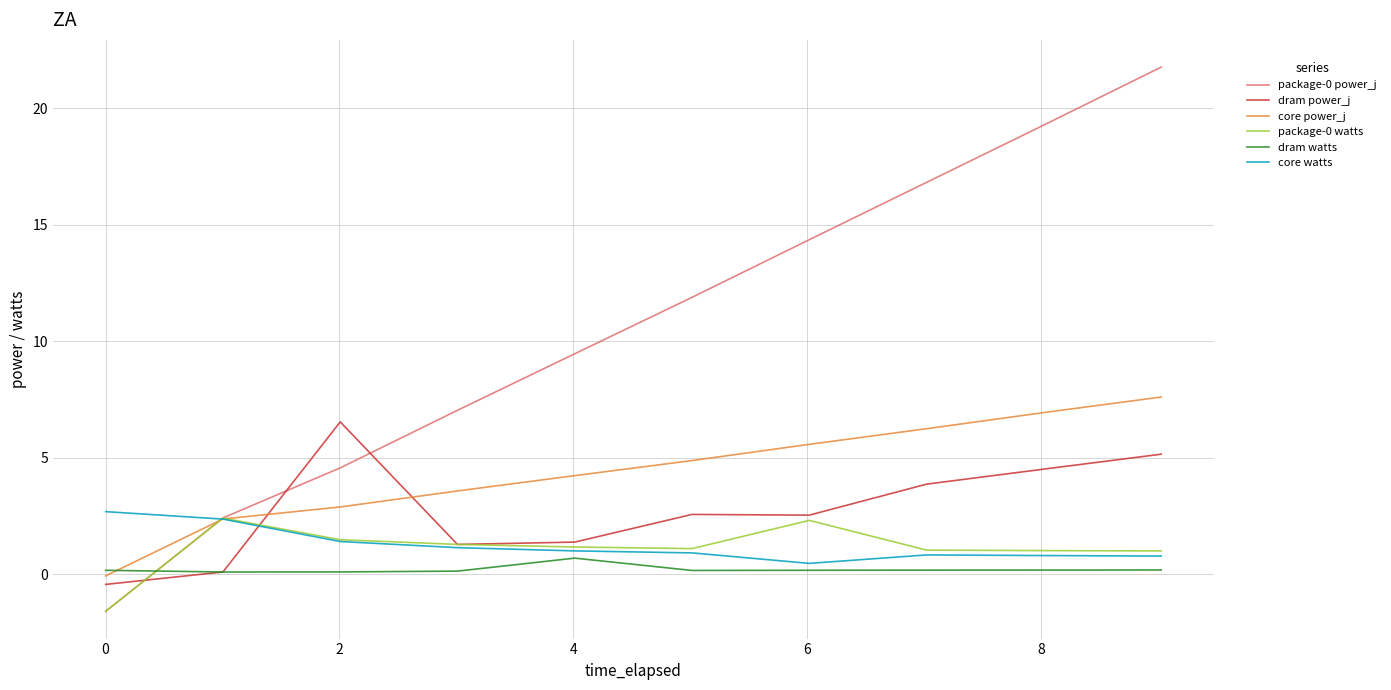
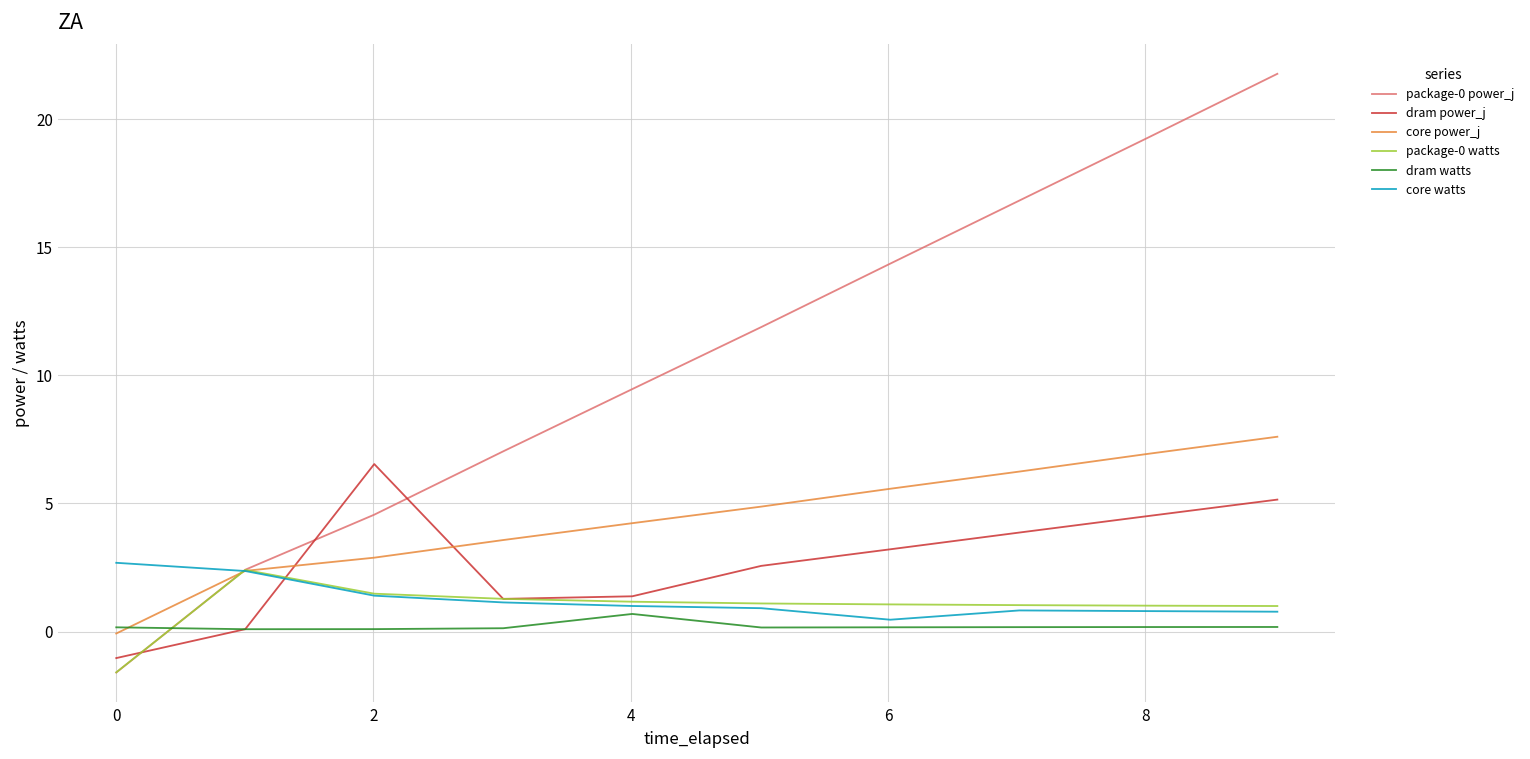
  {
    "dram power_j": {
-     "0": -0.4,
+     "0": -1.0,
      "2": 6.5,
      "4": 1.4,
-     "6": 2.5
+     "6": 3.2
    },
    "package-0 watts": {
      "4": 1.2,
-     "6": 2.3
+     "6": 1.1
    },
    "dram watts": {
      "0": 0.2,
      "2": 0.1,
      "4": 0.7,
      "6": 0.2
    },
    "core watts": {
      "0": 2.7,
      "4": 1.0,
      "6": 0.5
    }
  }
